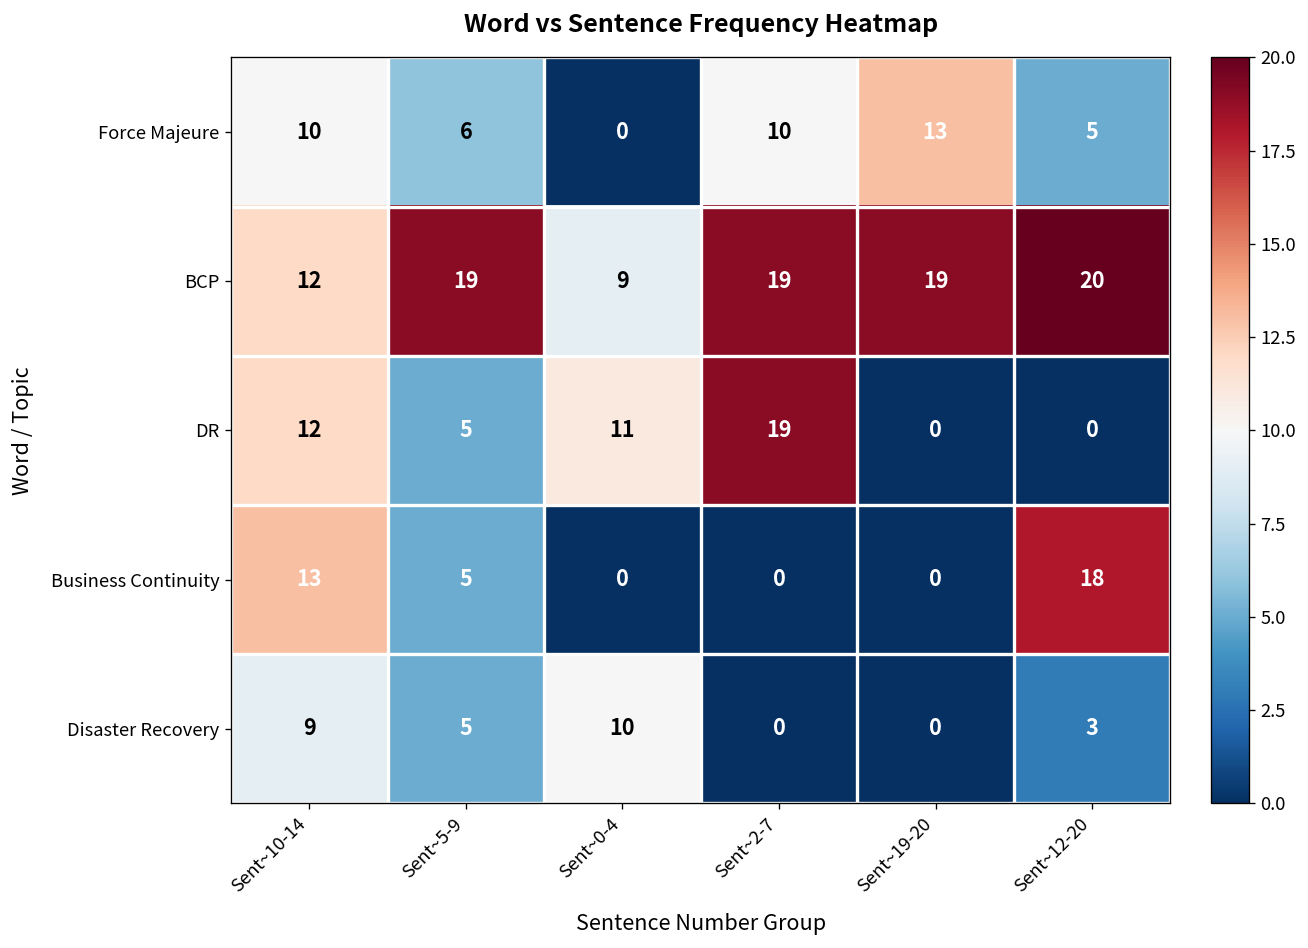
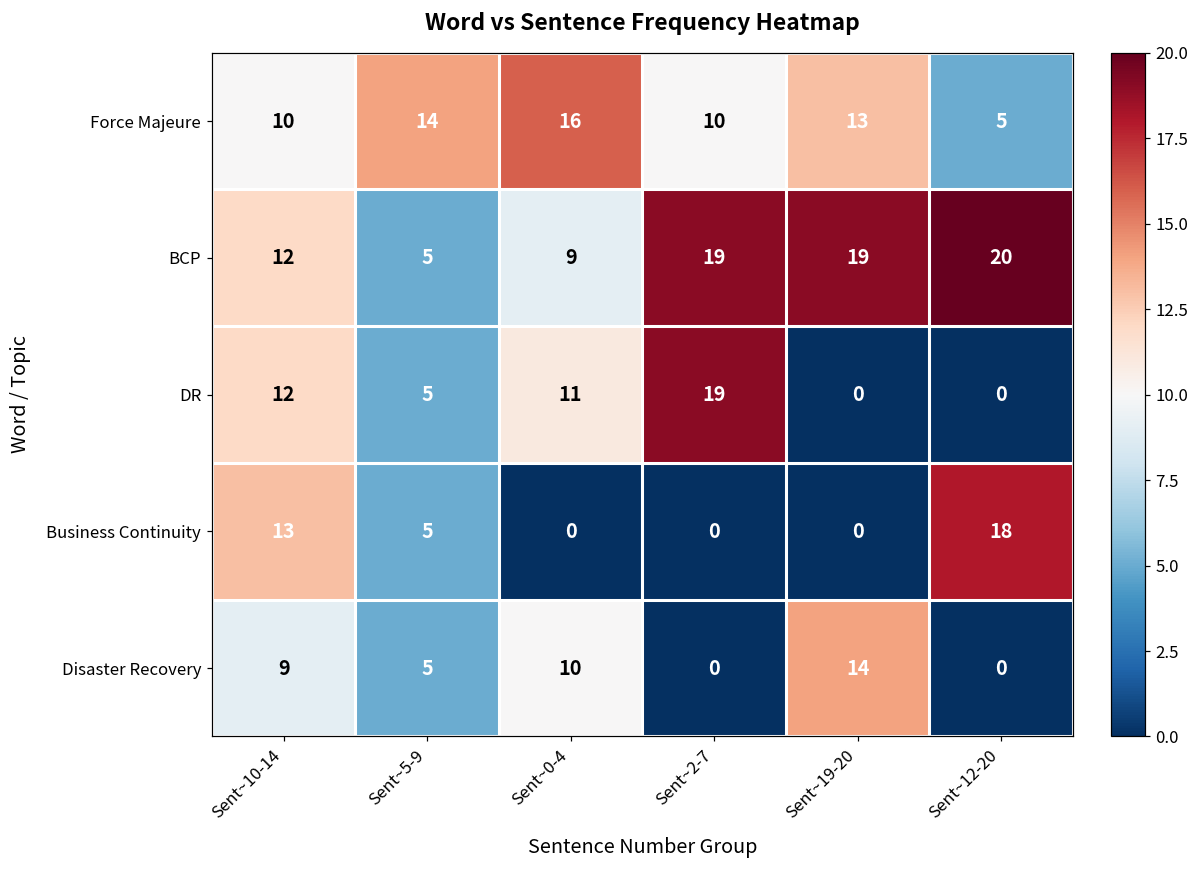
  {
    "Force Majeure": {
      "Sent~10-14": 10,
-     "Sent~5-9": 6,
-     "Sent~0-4": 0,
+     "Sent~5-9": 14,
+     "Sent~0-4": 16,
      "Sent~2-7": 10,
      "Sent~19-20": 13,
      "Sent~12-20": 5
    },
    "BCP": {
      "Sent~10-14": 12,
-     "Sent~5-9": 19,
+     "Sent~5-9": 5,
      "Sent~0-4": 9,
      "Sent~2-7": 19,
      "Sent~19-20": 19,
      "Sent~12-20": 20
    },
    "DR": {
      "Sent~10-14": 12,
      "Sent~5-9": 5,
      "Sent~0-4": 11,
      "Sent~2-7": 19,
      "Sent~19-20": 0,
      "Sent~12-20": 0
    },
    "Business Continuity": {
      "Sent~10-14": 13,
      "Sent~5-9": 5,
      "Sent~0-4": 0,
      "Sent~2-7": 0,
      "Sent~19-20": 0,
      "Sent~12-20": 18
    },
    "Disaster Recovery": {
      "Sent~10-14": 9,
      "Sent~5-9": 5,
      "Sent~0-4": 10,
      "Sent~2-7": 0,
-     "Sent~19-20": 0,
-     "Sent~12-20": 3
+     "Sent~19-20": 14,
+     "Sent~12-20": 0
    }
  }
